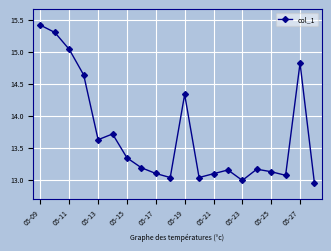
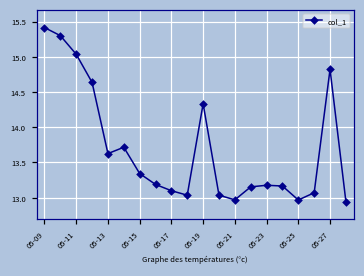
  {
    "05-09": 15.4,
    "05-11": 15.0,
    "05-13": 13.6,
    "05-15": 13.3,
    "05-17": 13.1,
    "05-19": 14.3,
-   "05-21": 13.1,
-   "05-23": 13.0,
-   "05-25": 13.1,
+   "05-21": 13.0,
+   "05-23": 13.2,
+   "05-25": 13.0,
    "05-27": 14.8
  }
